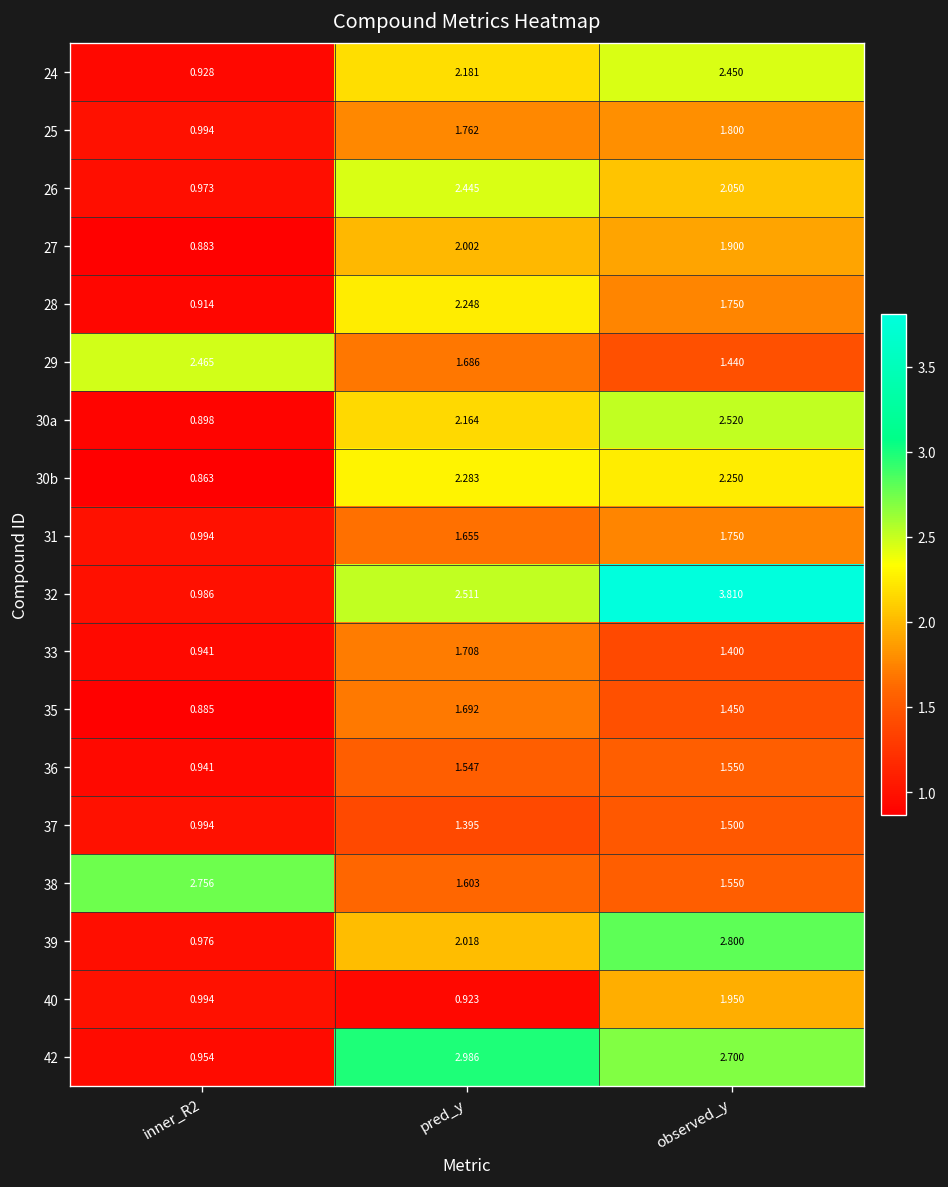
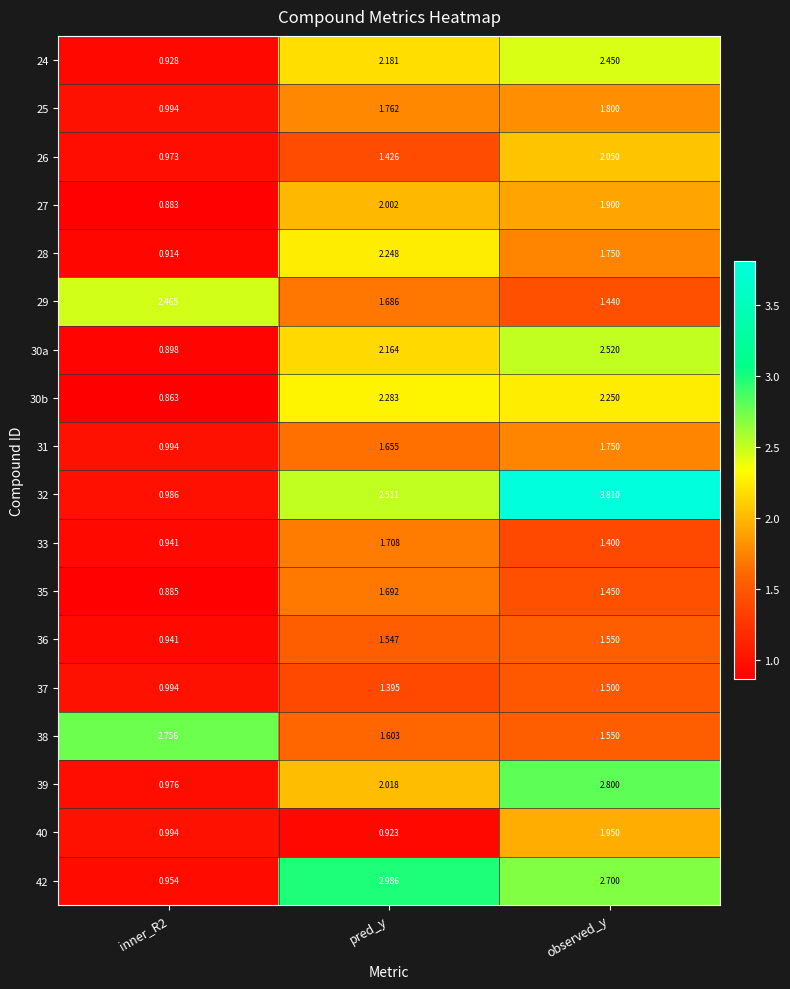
  {
    "24": {
      "inner_R2": 0.928,
      "pred_y": 2.181,
      "observed_y": 2.450
    },
    "25": {
      "inner_R2": 0.994,
      "pred_y": 1.762,
      "observed_y": 1.800
    },
    "26": {
      "inner_R2": 0.973,
-     "pred_y": 2.445,
+     "pred_y": 1.426,
      "observed_y": 2.050
    },
    "27": {
      "inner_R2": 0.883,
      "pred_y": 2.002,
      "observed_y": 1.900
    },
    "28": {
      "inner_R2": 0.914,
      "pred_y": 2.248,
      "observed_y": 1.750
    },
    "29": {
      "inner_R2": 2.465,
      "pred_y": 1.686,
      "observed_y": 1.440
    },
    "30a": {
      "inner_R2": 0.898,
      "pred_y": 2.164,
      "observed_y": 2.520
    },
    "30b": {
      "inner_R2": 0.863,
      "pred_y": 2.283,
      "observed_y": 2.250
    },
    "31": {
      "inner_R2": 0.994,
      "pred_y": 1.655,
      "observed_y": 1.750
    },
    "32": {
      "inner_R2": 0.986,
      "pred_y": 2.511,
      "observed_y": 3.810
    },
    "33": {
      "inner_R2": 0.941,
      "pred_y": 1.708,
      "observed_y": 1.400
    },
    "35": {
      "inner_R2": 0.885,
      "pred_y": 1.692,
      "observed_y": 1.450
    },
    "36": {
      "inner_R2": 0.941,
      "pred_y": 1.547,
      "observed_y": 1.550
    },
    "37": {
      "inner_R2": 0.994,
      "pred_y": 1.395,
      "observed_y": 1.500
    },
    "38": {
      "inner_R2": 2.756,
      "pred_y": 1.603,
      "observed_y": 1.550
    },
    "39": {
      "inner_R2": 0.976,
      "pred_y": 2.018,
      "observed_y": 2.800
    },
    "40": {
      "inner_R2": 0.994,
      "pred_y": 0.923,
      "observed_y": 1.950
    },
    "42": {
      "inner_R2": 0.954,
      "pred_y": 2.986,
      "observed_y": 2.700
    }
  }
